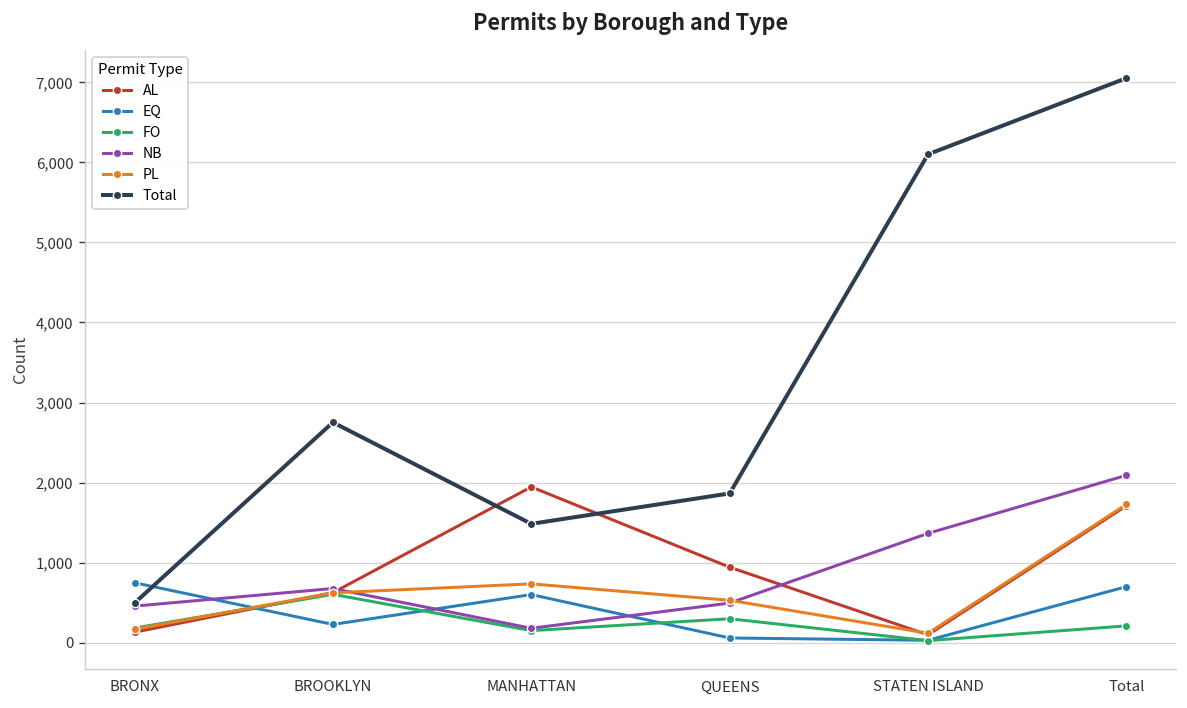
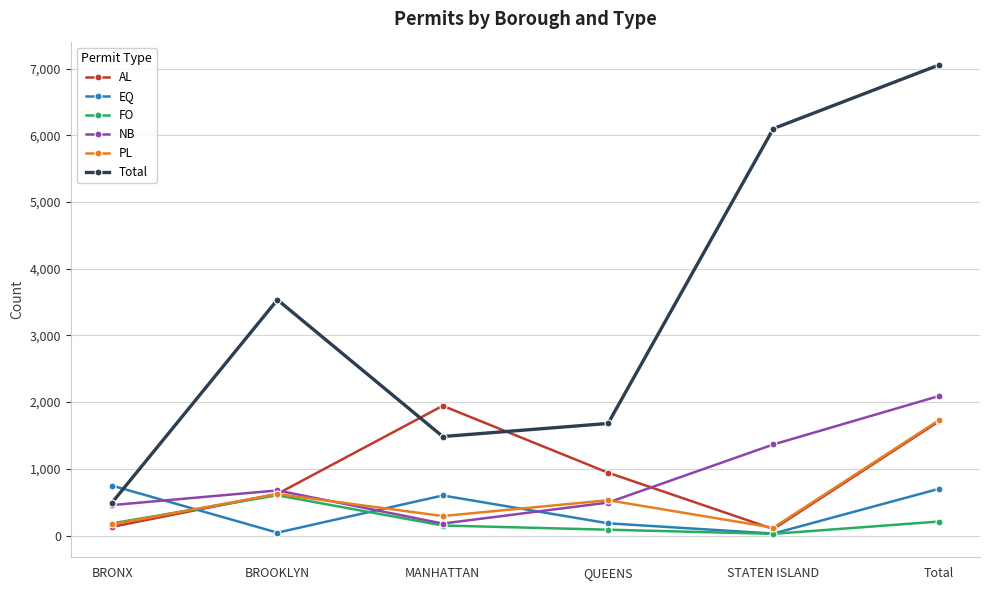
  {
    "AL": {
      "MANHATTAN": "1,900",
      "QUEENS": "900"
    },
    "EQ": {
      "BRONX": "700",
-     "BROOKLYN": "200",
+     "BROOKLYN": "0",
      "MANHATTAN": "600",
-     "QUEENS": "100",
+     "QUEENS": "200",
      "Total": "700"
    },
    "FO": {
-     "QUEENS": "300",
+     "QUEENS": "100",
      "Total": "200"
    },
    "NB": {
      "BROOKLYN": "700",
      "STATEN ISLAND": "1,400",
      "Total": "2,100"
    },
    "PL": {
-     "MANHATTAN": "700"
+     "MANHATTAN": "300"
    },
    "Total": {
-     "BROOKLYN": "2,800",
+     "BROOKLYN": "3,500",
      "MANHATTAN": "1,500",
-     "QUEENS": "1,900",
+     "QUEENS": "1,700",
      "STATEN ISLAND": "6,100",
      "Total": "7,100"
    }
  }
